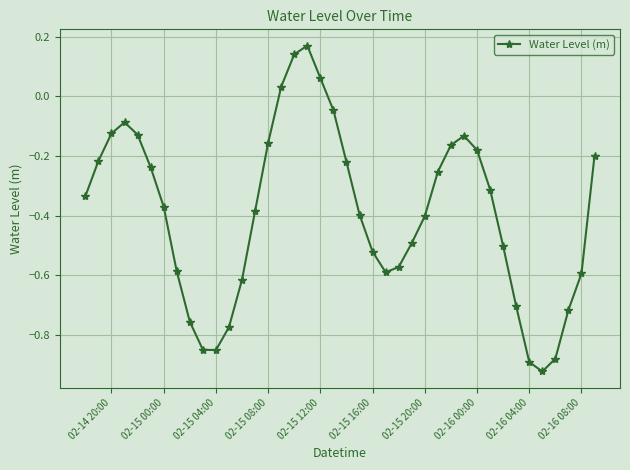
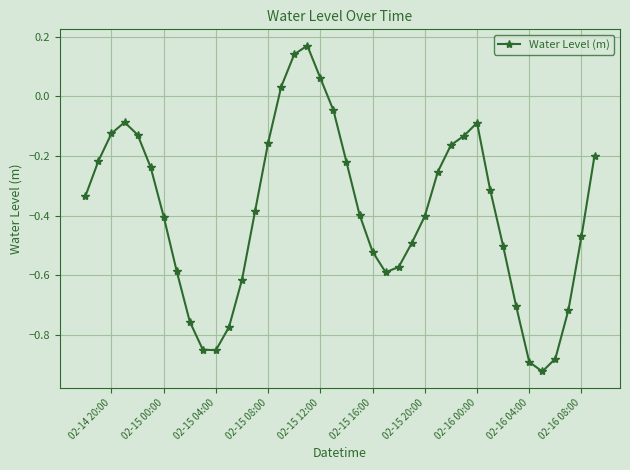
  {
    "02-14 20:00": -0.12,
-   "02-15 00:00": -0.37,
+   "02-15 00:00": -0.40,
    "02-15 04:00": -0.85,
    "02-15 08:00": -0.16,
    "02-15 12:00": 0.06,
    "02-15 16:00": -0.52,
    "02-15 20:00": -0.40,
-   "02-16 00:00": -0.18,
+   "02-16 00:00": -0.09,
    "02-16 04:00": -0.89,
-   "02-16 08:00": -0.59
+   "02-16 08:00": -0.47
  }
